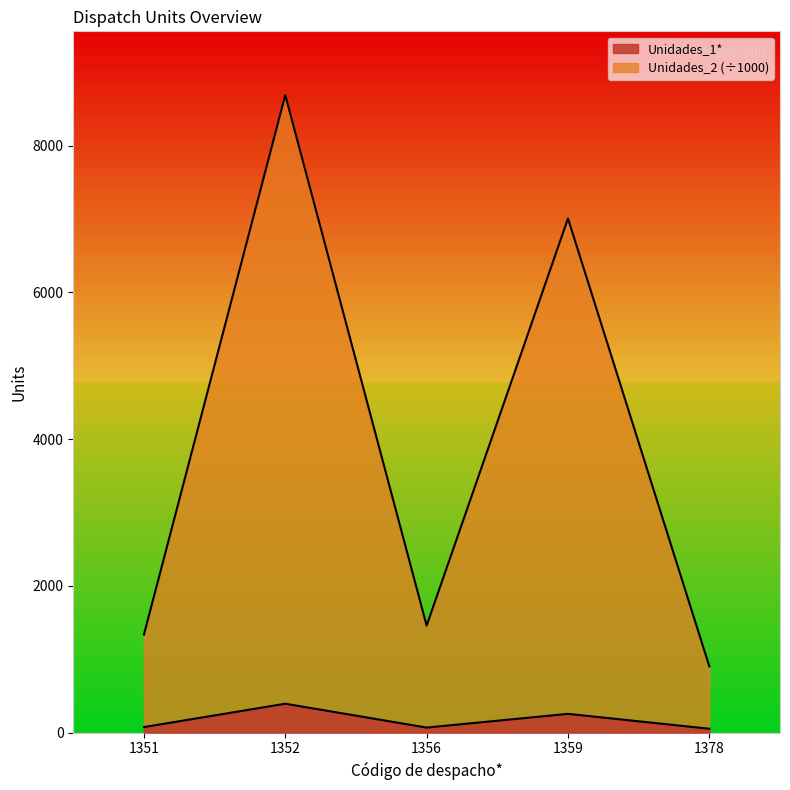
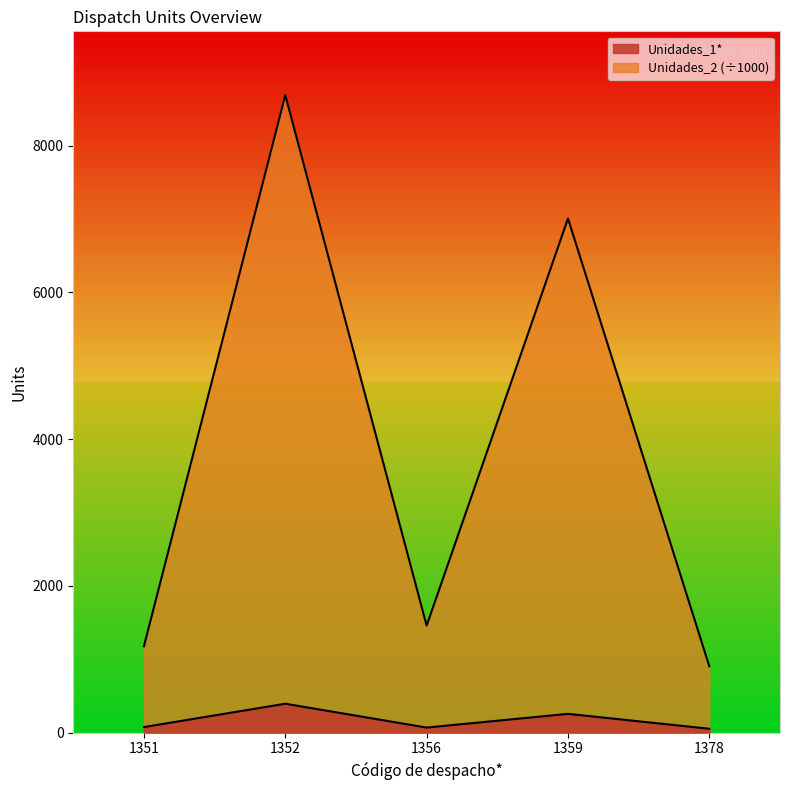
  {
    "Unidades_1*": {
      "1351": 100,
      "1352": 400,
      "1356": 100,
      "1359": 300,
      "1378": 100
    },
    "Unidades_2 (÷1000)": {
-     "1351": 1300,
+     "1351": 1200,
      "1352": 8700,
      "1356": 1500,
      "1359": 7000,
      "1378": 900
    }
  }
